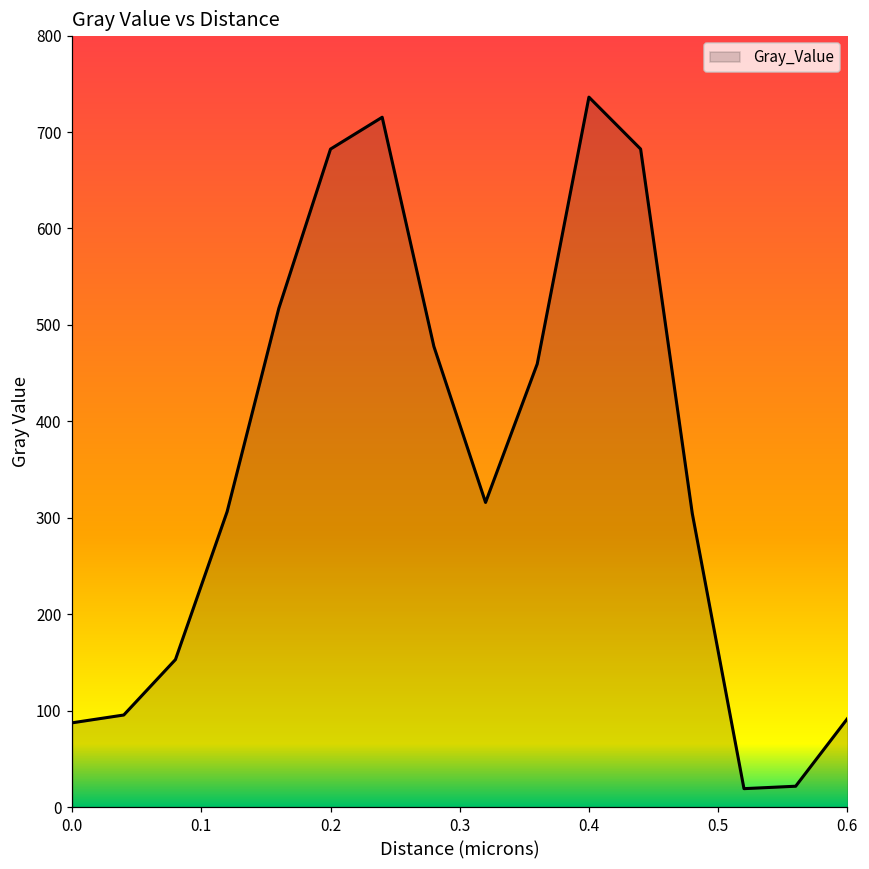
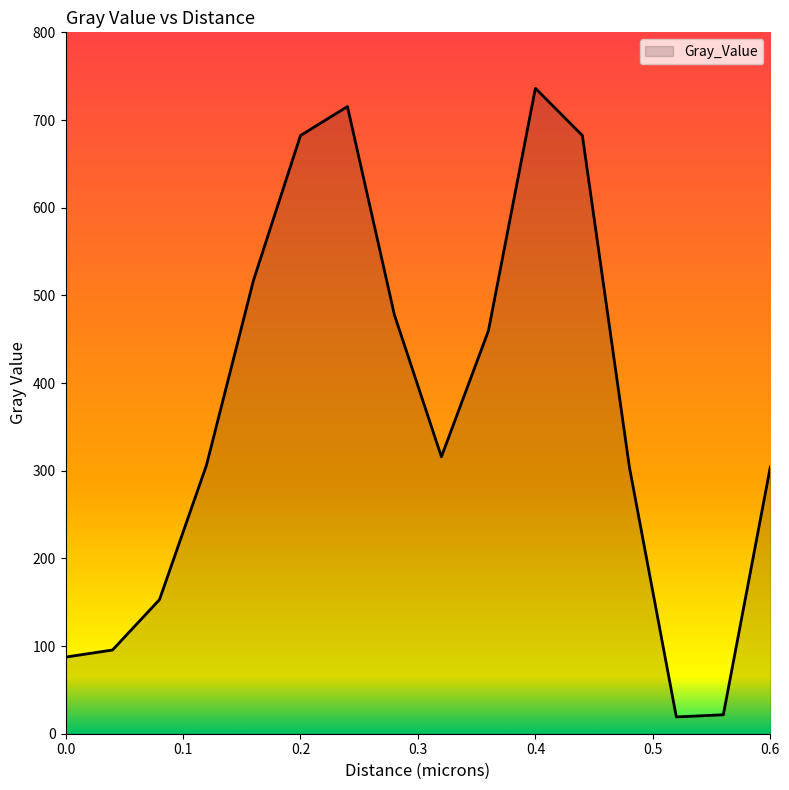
  {
    "0.0": 90,
    "0.2": 680,
    "0.4": 740,
-   "0.6": 90
+   "0.6": 300
  }
